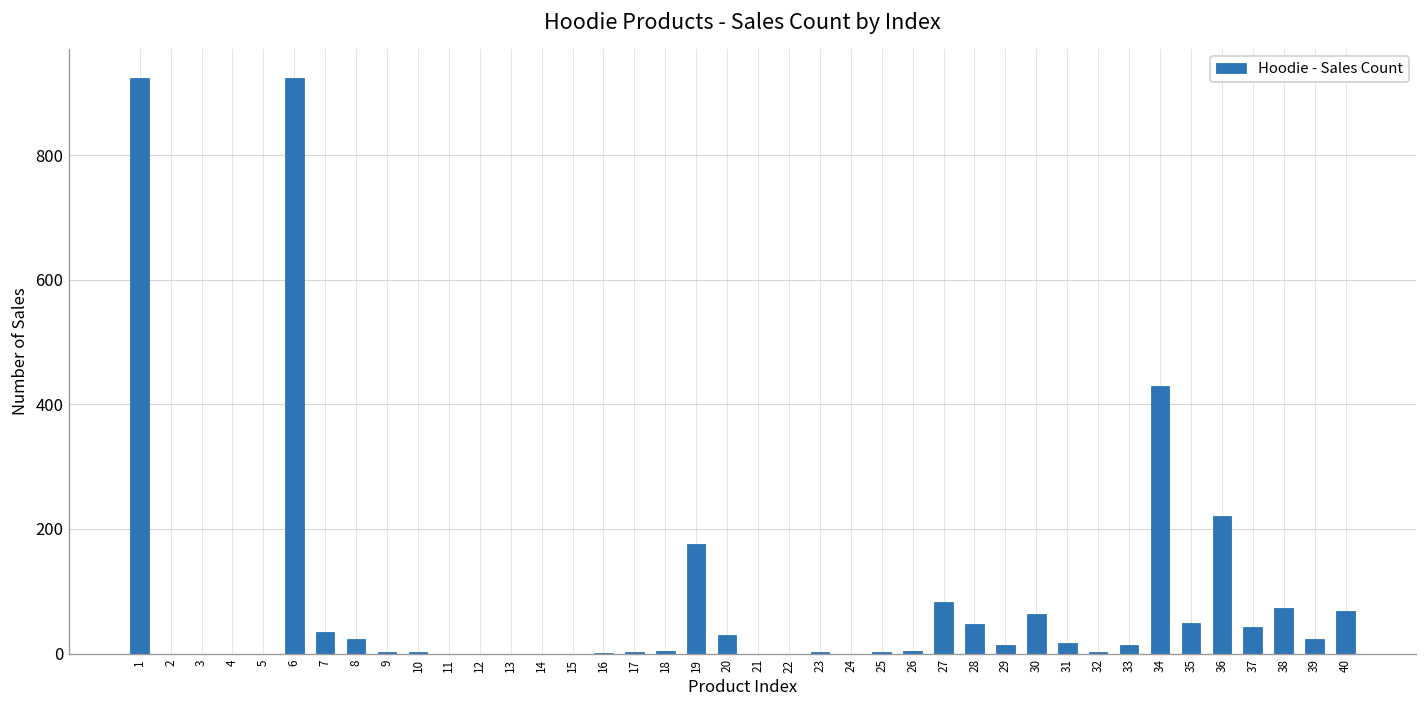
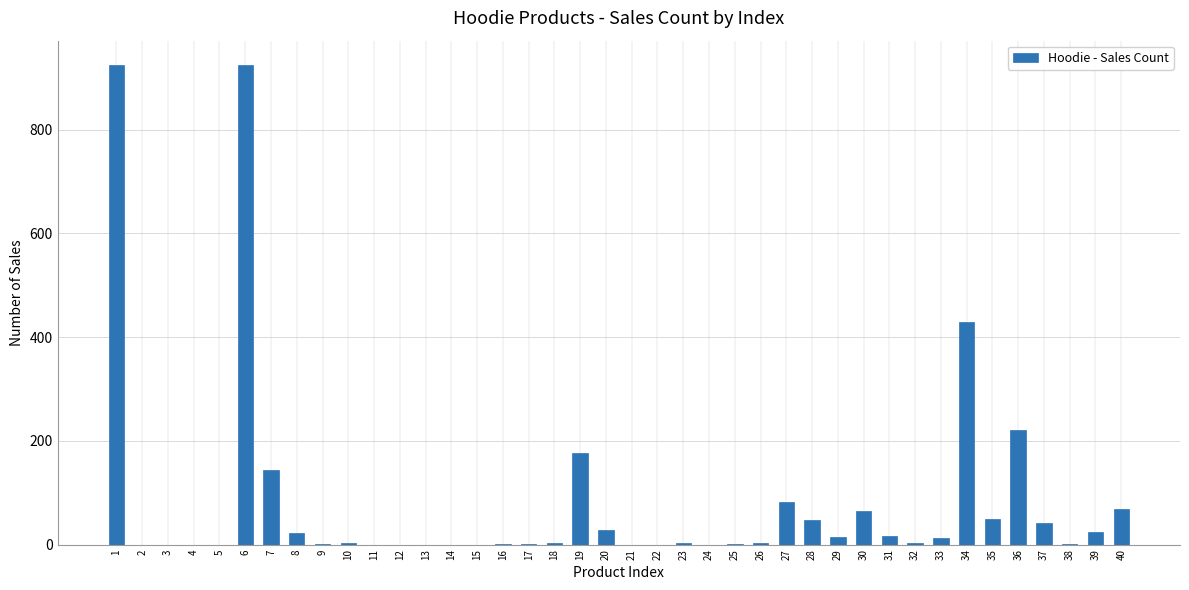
  {
    "1": 930,
    "2": 0,
    "3": 0,
    "4": 0,
    "5": 0,
    "6": 930,
-   "7": 30,
+   "7": 140,
    "8": 20,
    "11": 0,
    "12": 0,
    "13": 0,
    "14": 0,
    "15": 0,
    "19": 180,
    "20": 30,
    "21": 0,
    "22": 0,
    "24": 0,
    "27": 80,
    "28": 50,
    "29": 10,
    "30": 60,
    "31": 20,
    "33": 10,
    "34": 430,
    "35": 50,
    "36": 220,
    "37": 40,
-   "38": 70,
+   "38": 0,
    "39": 20,
    "40": 70
  }
